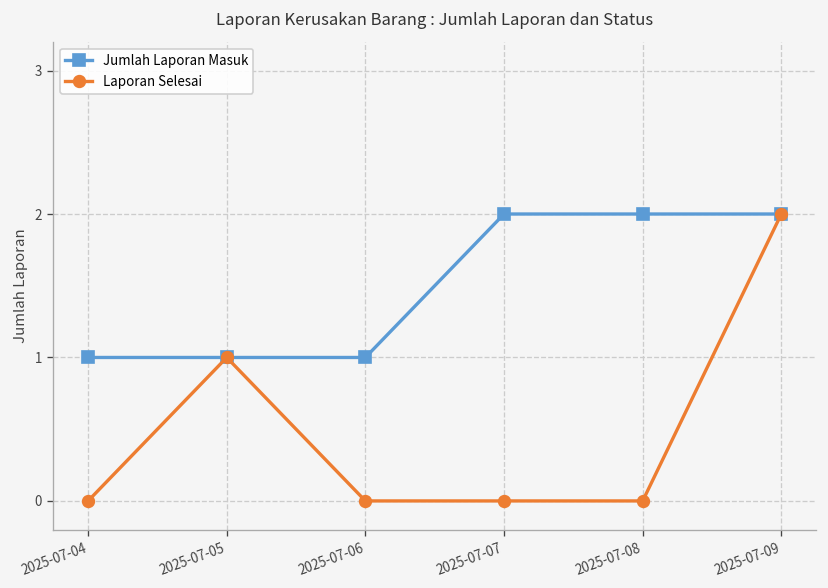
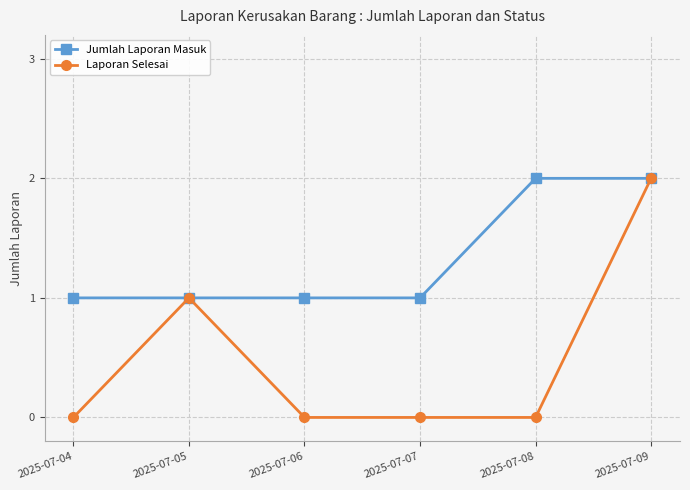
  {
    "Jumlah Laporan Masuk": {
      "2025-07-04": 1,
      "2025-07-06": 1,
-     "2025-07-07": 2,
+     "2025-07-07": 1,
      "2025-07-08": 2
    },
    "Laporan Selesai": {
      "2025-07-04": 0,
      "2025-07-06": 0,
      "2025-07-07": 0,
      "2025-07-08": 0
    }
  }
